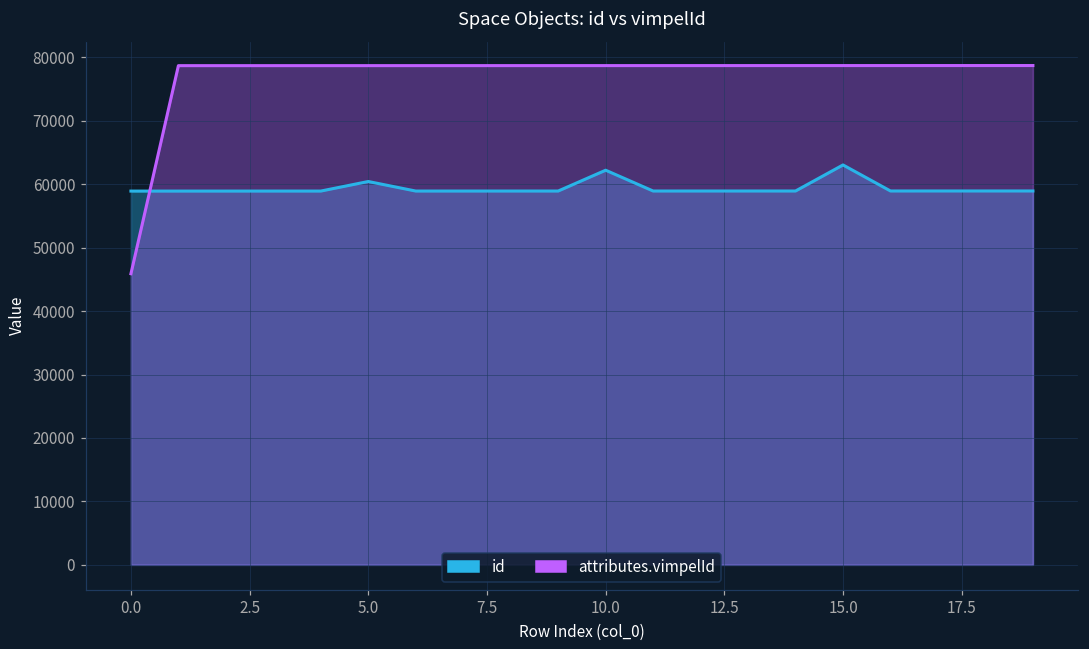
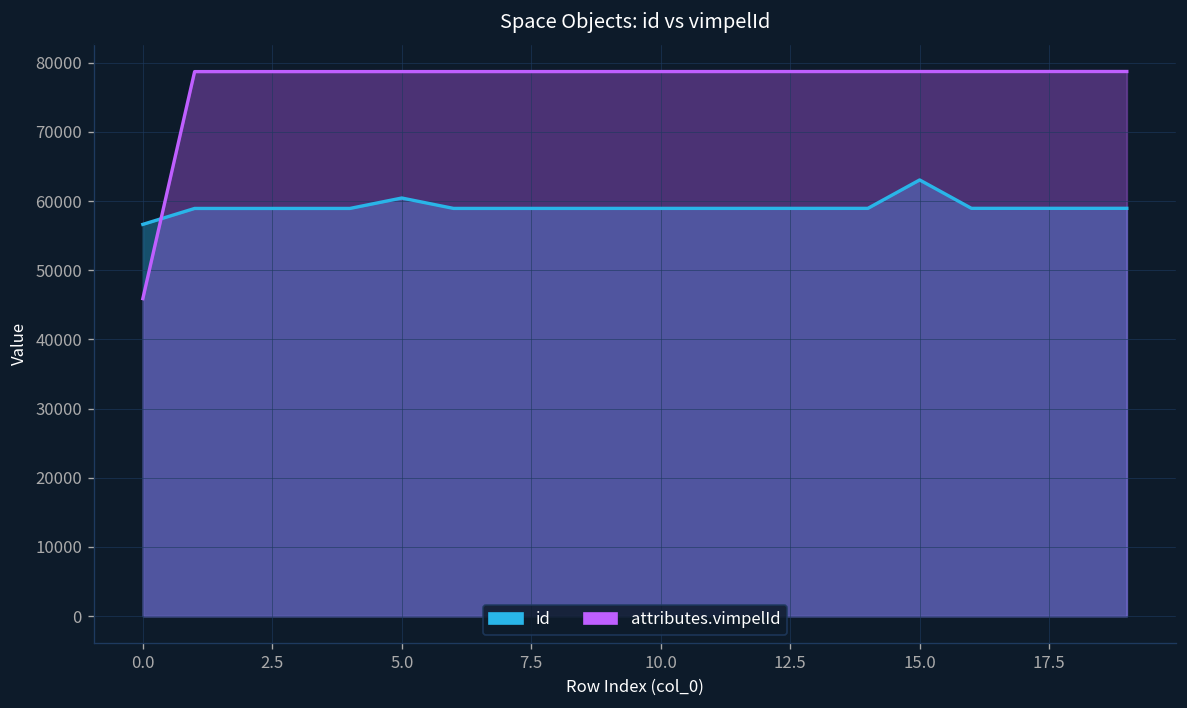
  {
    "id": {
-     "0.0": 59000,
+     "0.0": 57000,
      "5.0": 60000,
-     "10.0": 62000,
+     "10.0": 59000,
      "15.0": 63000
    },
    "attributes.vimpelId": {
      "0.0": 46000,
      "5.0": 79000,
      "10.0": 79000,
      "15.0": 79000
    }
  }
